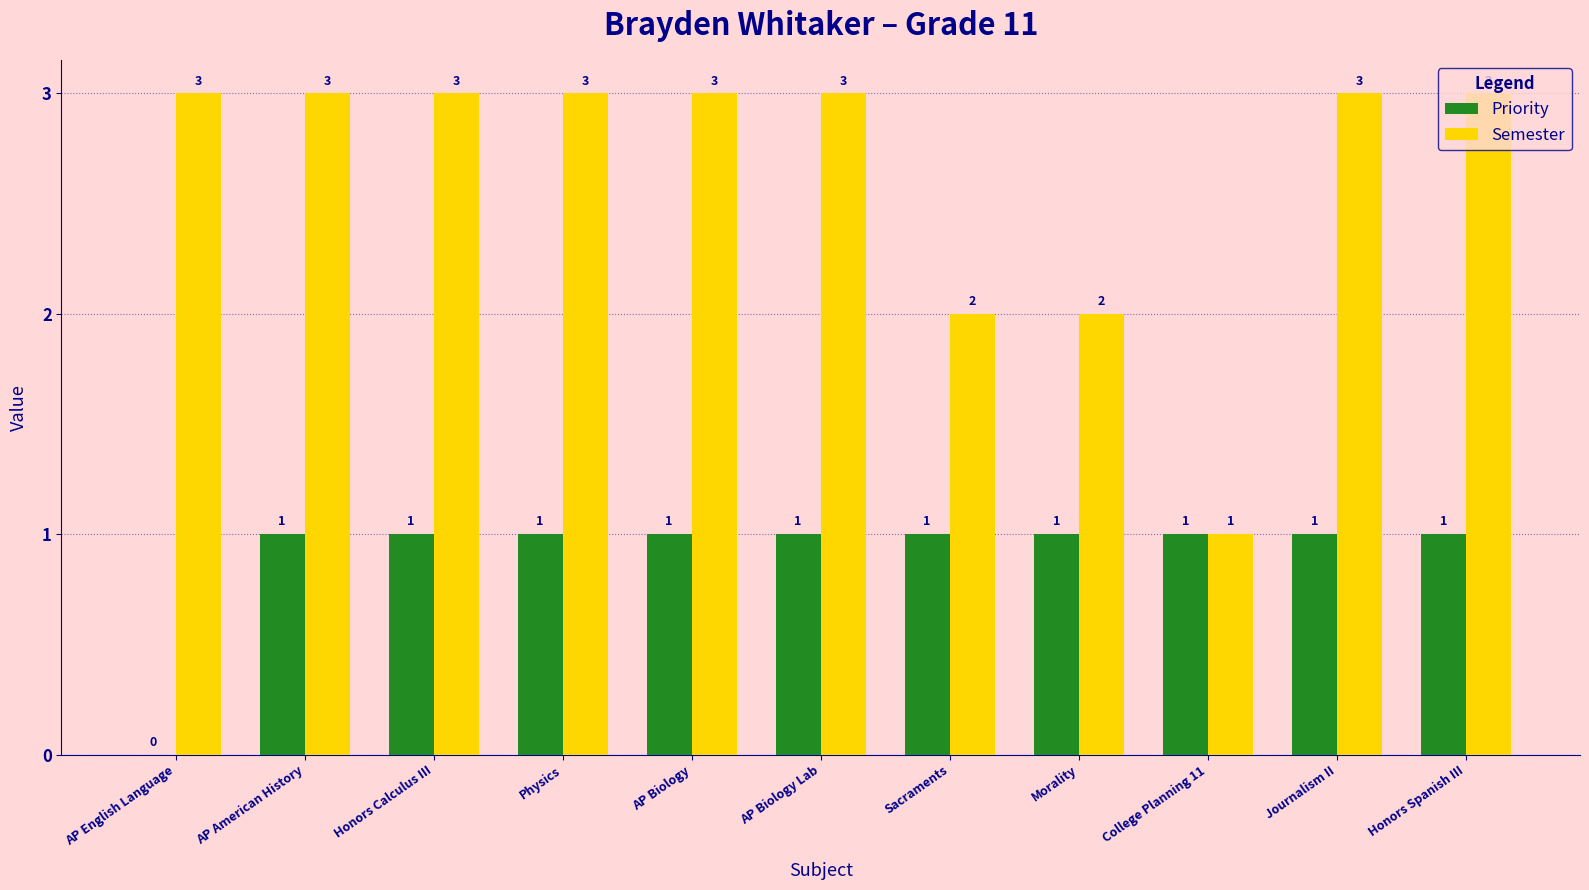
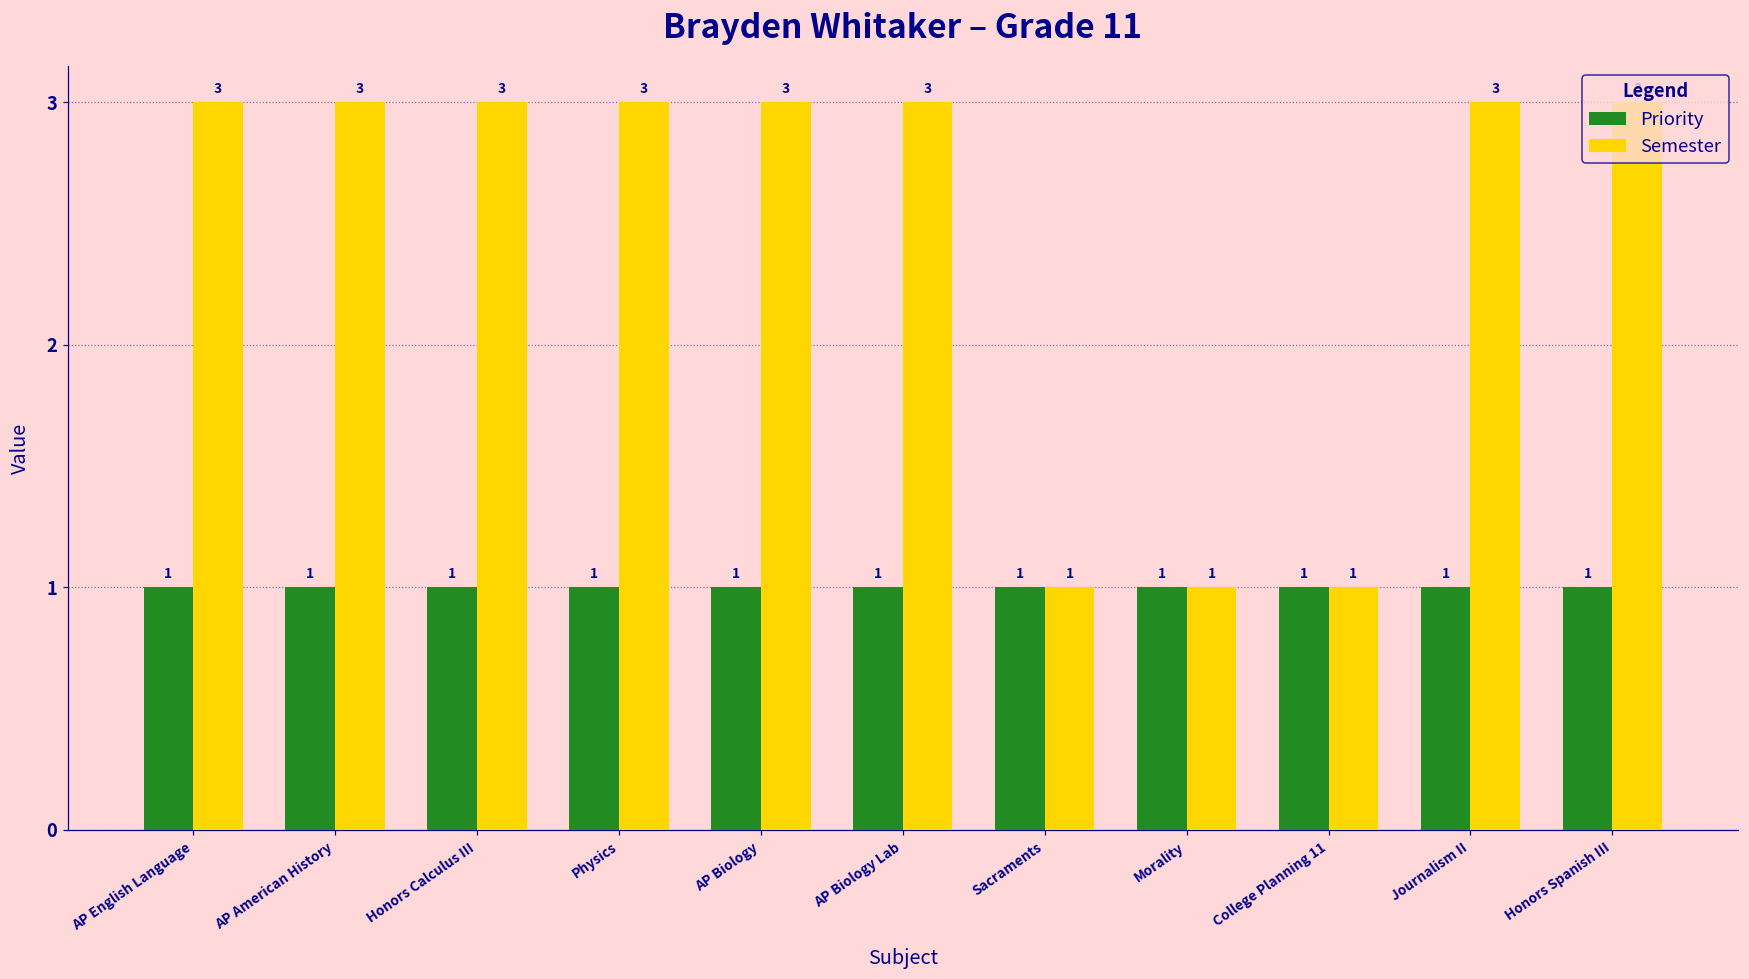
  {
    "Priority": {
-     "AP English Language": 0,
+     "AP English Language": 1,
      "AP American History": 1,
      "Honors Calculus III": 1,
      "Physics": 1,
      "AP Biology": 1,
      "AP Biology Lab": 1,
      "Sacraments": 1,
      "Morality": 1,
      "College Planning 11": 1,
      "Journalism II": 1,
      "Honors Spanish III": 1
    },
    "Semester": {
      "AP English Language": 3,
      "AP American History": 3,
      "Honors Calculus III": 3,
      "Physics": 3,
      "AP Biology": 3,
      "AP Biology Lab": 3,
-     "Sacraments": 2,
-     "Morality": 2,
+     "Sacraments": 1,
+     "Morality": 1,
      "College Planning 11": 1,
      "Journalism II": 3
    }
  }
